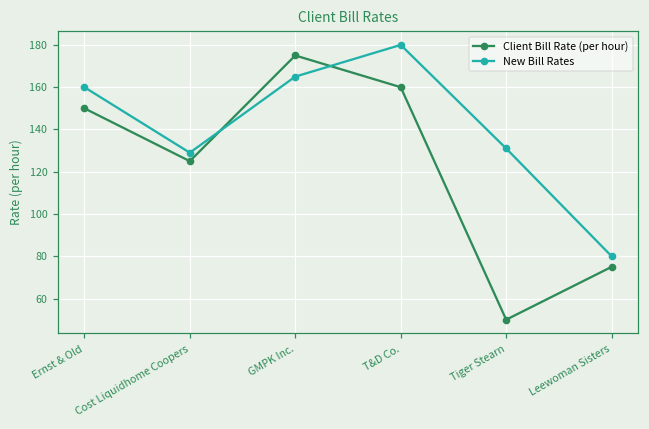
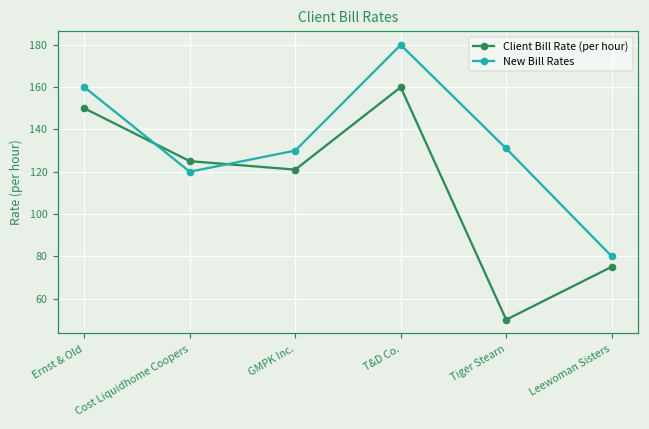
  {
    "Client Bill Rate (per hour)": {
      "Ernst & Old": 150,
      "Cost Liquidhome Coopers": 125,
-     "GMPK Inc.": 175,
+     "GMPK Inc.": 121,
      "T&D Co.": 160,
      "Tiger Stearn": 50,
      "Leewoman Sisters": 75
    },
    "New Bill Rates": {
      "Ernst & Old": 160,
-     "Cost Liquidhome Coopers": 129,
-     "GMPK Inc.": 165,
+     "Cost Liquidhome Coopers": 120,
+     "GMPK Inc.": 130,
      "T&D Co.": 180,
      "Tiger Stearn": 131,
      "Leewoman Sisters": 80
    }
  }
